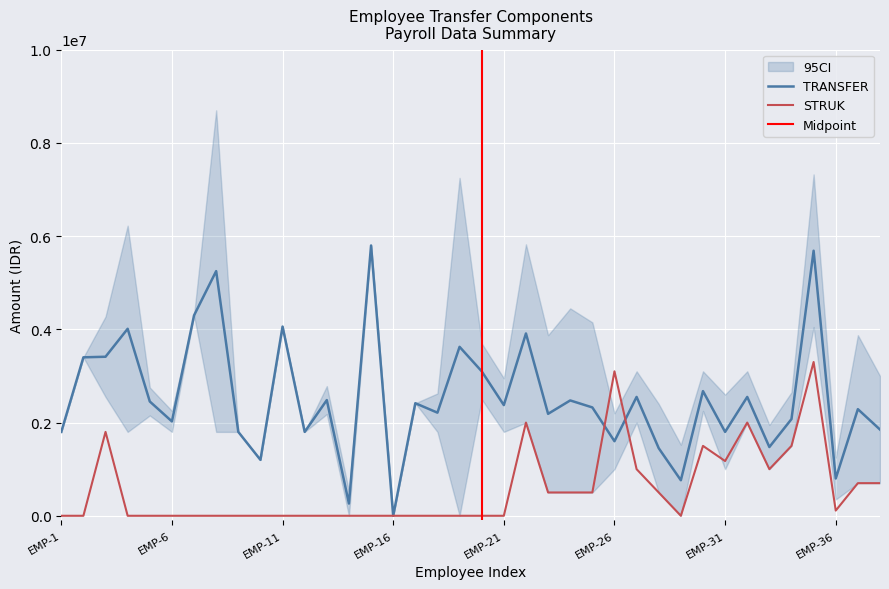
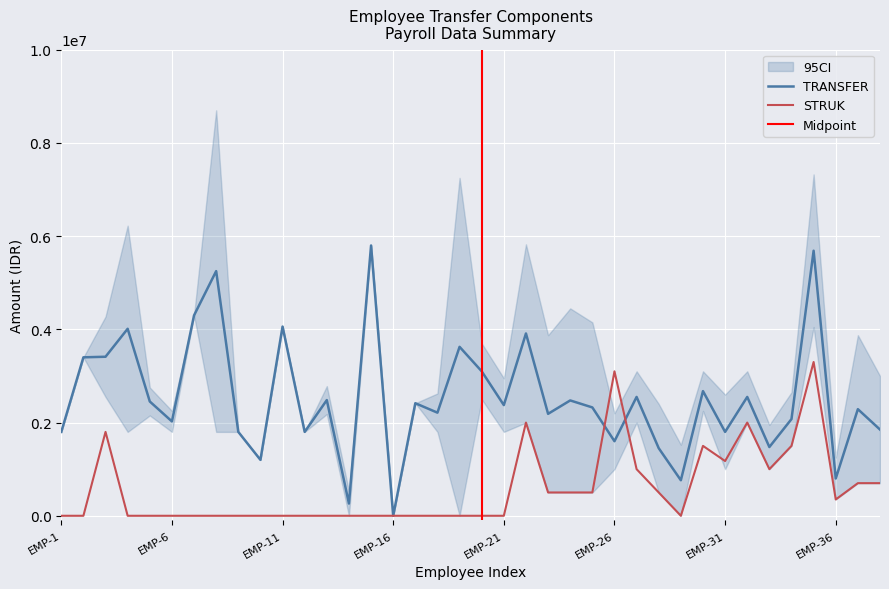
  {
    "STRUK": {
      "EMP-1": 0,
      "EMP-6": 0,
      "EMP-11": 0,
      "EMP-21": 0,
      "EMP-26": 3100000,
      "EMP-31": 1200000,
-     "EMP-36": 100000
+     "EMP-36": 400000
    }
  }
